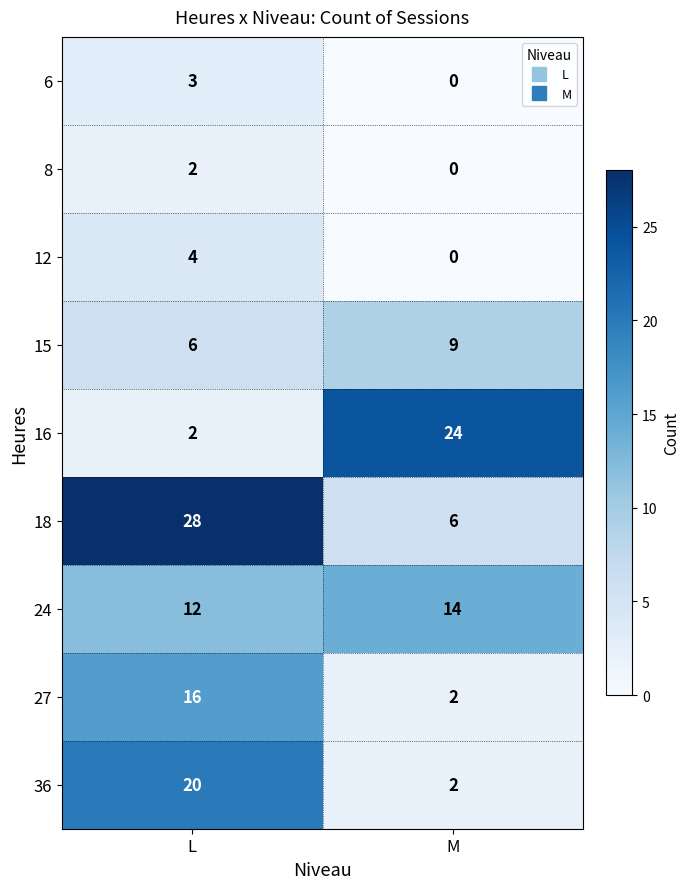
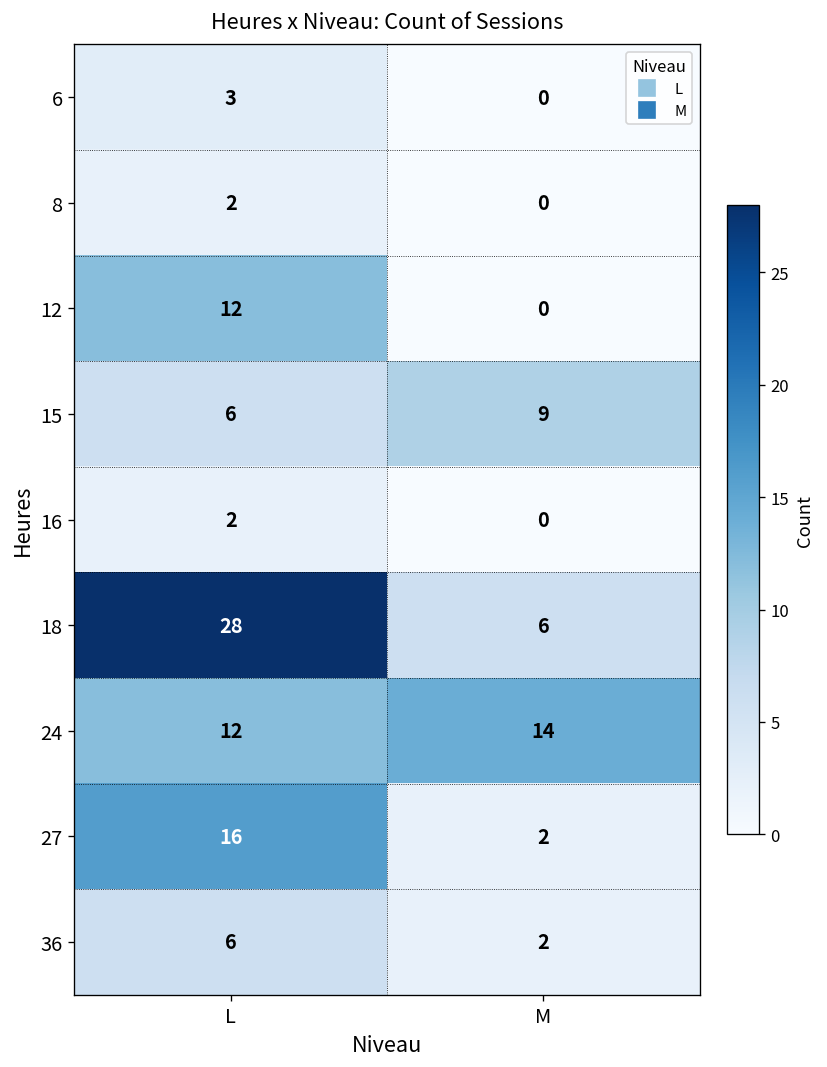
  {
    "6": {
      "L": 3,
      "M": 0
    },
    "8": {
      "L": 2,
      "M": 0
    },
    "12": {
-     "L": 4,
+     "L": 12,
      "M": 0
    },
    "15": {
      "L": 6,
      "M": 9
    },
    "16": {
      "L": 2,
-     "M": 24
+     "M": 0
    },
    "18": {
      "L": 28,
      "M": 6
    },
    "24": {
      "L": 12,
      "M": 14
    },
    "27": {
      "L": 16,
      "M": 2
    },
    "36": {
-     "L": 20,
+     "L": 6,
      "M": 2
    }
  }
